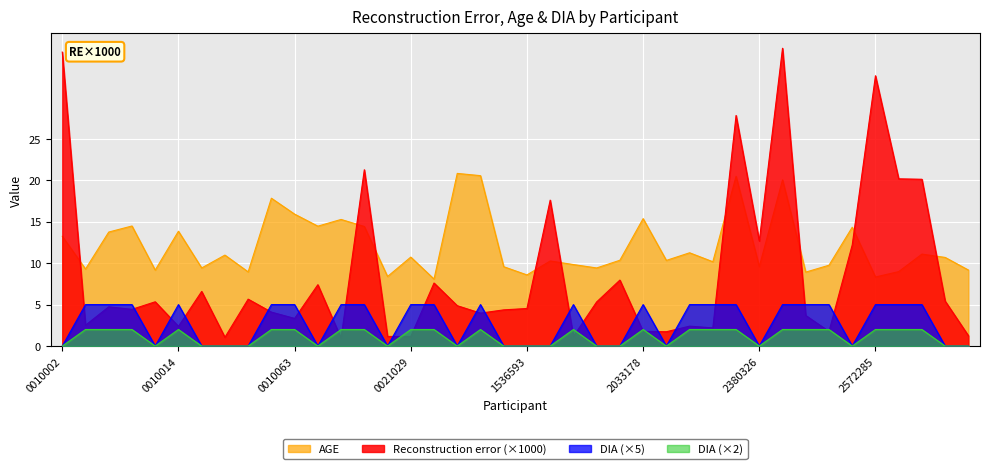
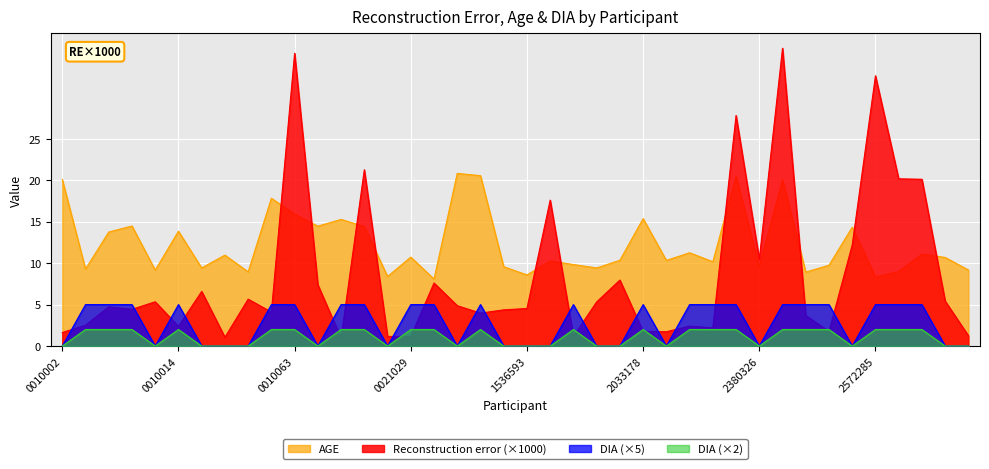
  {
    "AGE": {
-     "0010002": 13,
+     "0010002": 20,
      "0010014": 14,
      "0010063": 16,
      "0021029": 11,
      "1536593": 9,
      "2033178": 15,
      "2380326": 10,
      "2572285": 8
    },
    "Reconstruction error (×1000)": {
-     "0010002": 35,
+     "0010002": 2,
      "0010014": 2,
-     "0010063": 3,
+     "0010063": 35,
      "0021029": 1,
      "1536593": 5,
-     "2380326": 13,
+     "2380326": 10,
      "2572285": 33
    },
    "DIA (×5)": {
      "0010014": 5,
      "0010063": 5,
      "0021029": 5,
      "2033178": 5,
      "2572285": 5
    },
    "DIA (×2)": {
      "0010014": 2,
      "0010063": 2,
      "0021029": 2,
      "2572285": 2
    }
  }
